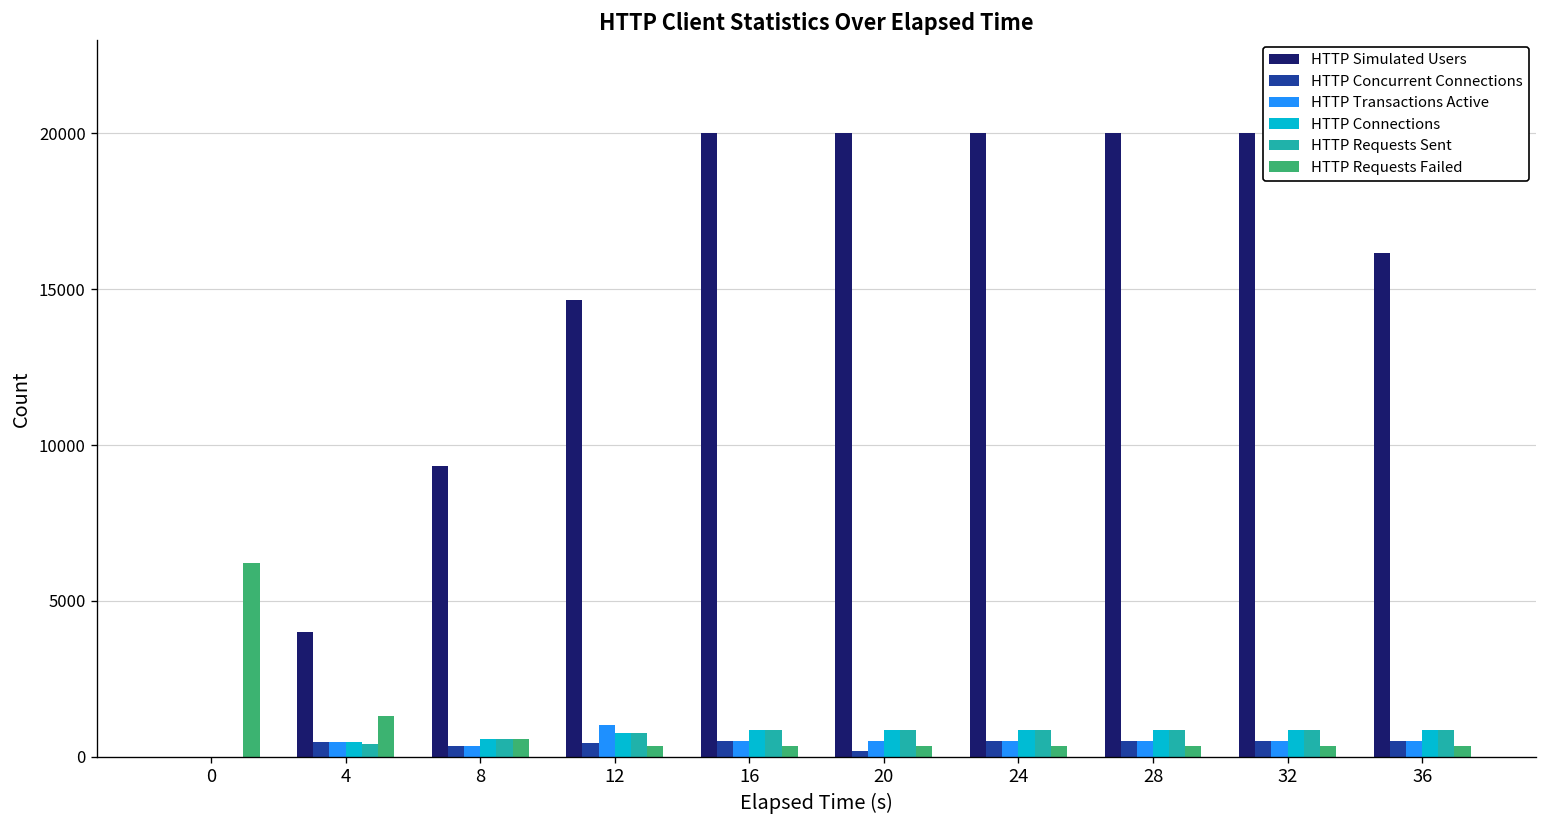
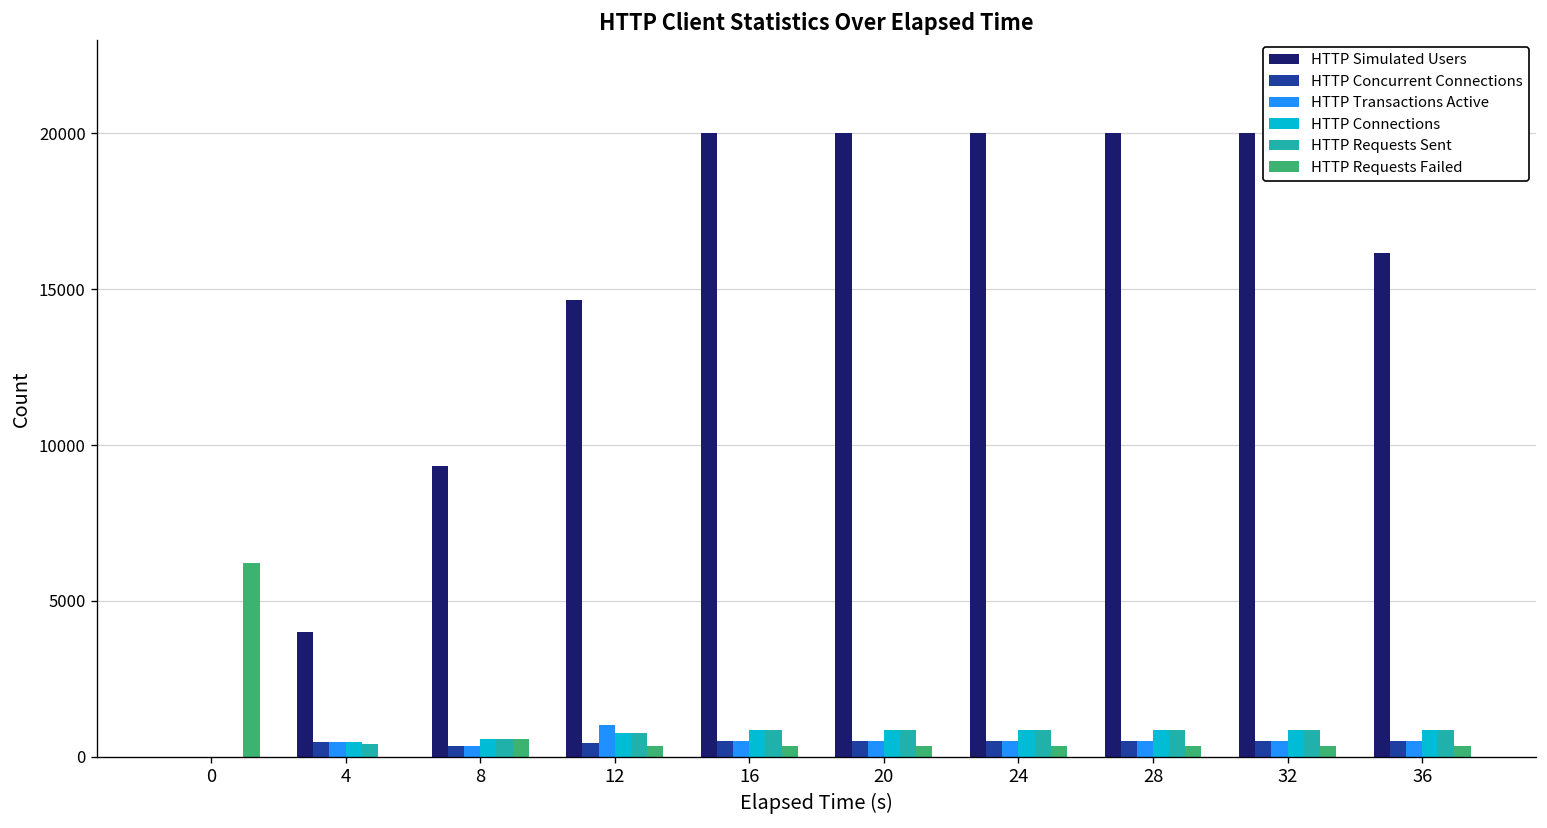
  {
    "HTTP Simulated Users": {
      "0": 0,
      "4": 4000,
      "8": 9300,
      "12": 14700,
      "16": 20000,
      "20": 20000,
      "24": 20000,
      "28": 20000,
      "32": 20000,
      "36": 16200
    },
    "HTTP Concurrent Connections": {
      "0": 0,
      "4": 500,
      "8": 300,
      "12": 400,
      "16": 500,
-     "20": 200,
+     "20": 500,
      "24": 500,
      "28": 500,
      "32": 500,
      "36": 500
    },
    "HTTP Transactions Active": {
      "0": 0,
      "4": 500,
      "8": 300,
      "12": 1000,
      "16": 500,
      "20": 500,
      "24": 500,
      "28": 500,
      "32": 500,
      "36": 500
    },
    "HTTP Requests Failed": {
      "0": 6200,
-     "4": 1300,
+     "4": 0,
      "8": 600,
      "12": 300,
      "16": 300,
      "20": 300,
      "24": 300,
      "28": 300,
      "32": 300,
      "36": 300
    }
  }
